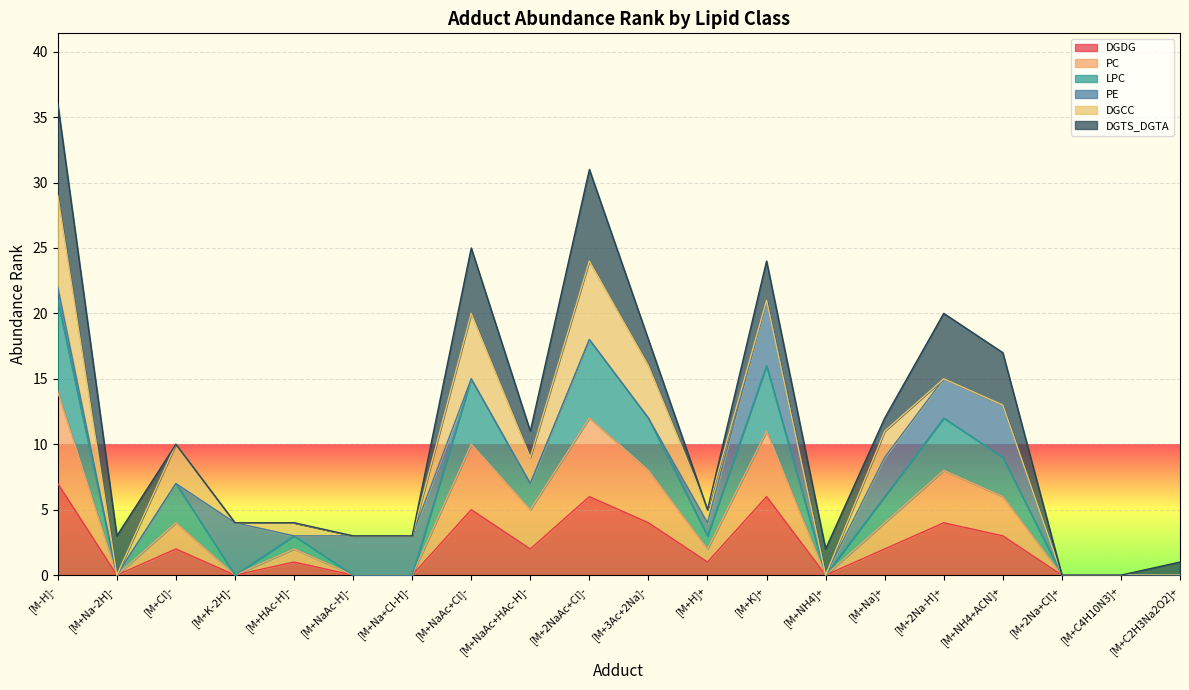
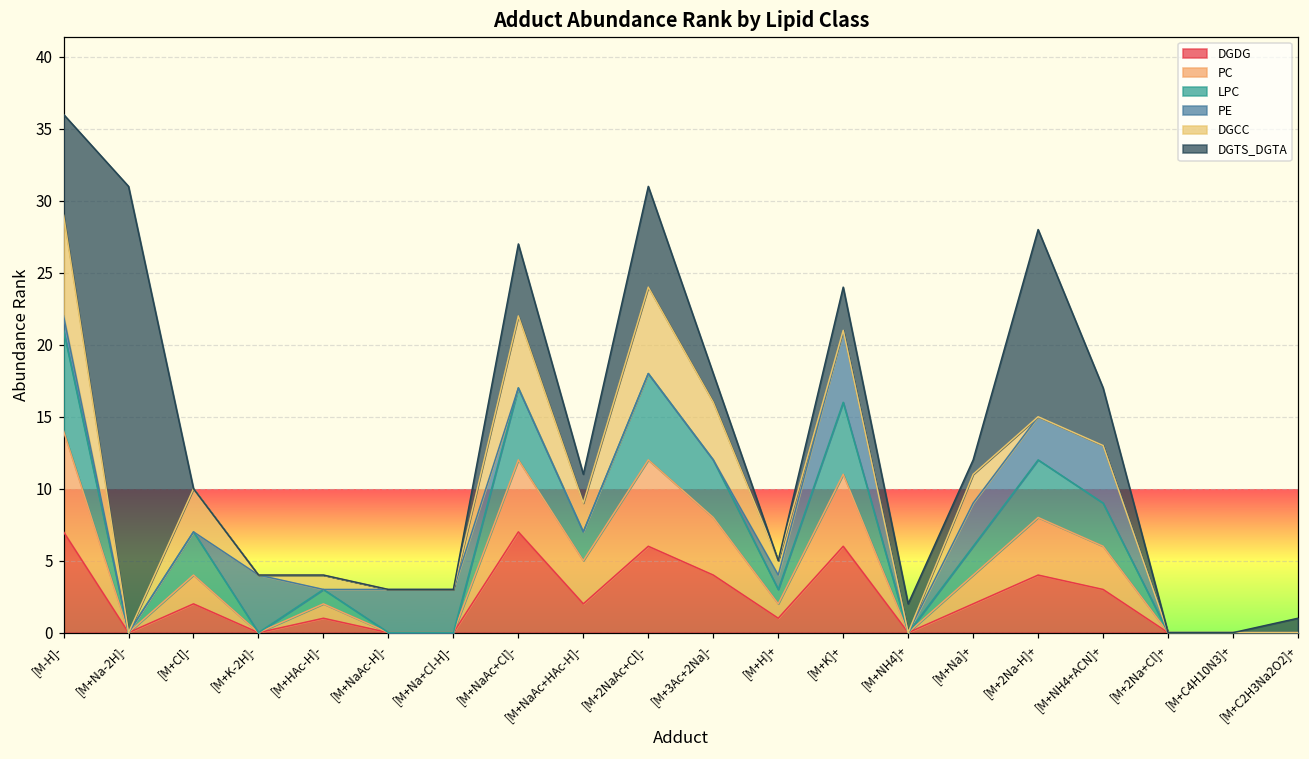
  {
    "DGDG": {
      "[M-H]-": 7,
      "[M+Cl]-": 2,
      "[M+HAc-H]-": 1,
-     "[M+NaAc+Cl]-": 5,
+     "[M+NaAc+Cl]-": 7,
      "[M+NaAc+HAc-H]-": 2,
      "[M+2NaAc+Cl]-": 6,
      "[M+3Ac+2Na]-": 4,
      "[M+H]+": 1,
      "[M+K]+": 6,
      "[M+Na]+": 2,
      "[M+2Na-H]+": 4,
      "[M+NH4+ACN]+": 3
    },
    "DGTS_DGTA": {
      "[M-H]-": 7,
-     "[M+Na-2H]-": 3,
+     "[M+Na-2H]-": 31,
      "[M+NaAc+Cl]-": 5,
      "[M+NaAc+HAc-H]-": 2,
      "[M+2NaAc+Cl]-": 7,
      "[M+3Ac+2Na]-": 2,
      "[M+K]+": 3,
      "[M+NH4]+": 2,
      "[M+Na]+": 1,
-     "[M+2Na-H]+": 5,
+     "[M+2Na-H]+": 13,
      "[M+NH4+ACN]+": 4,
      "[M+C2H3Na2O2]+": 1
    }
  }
